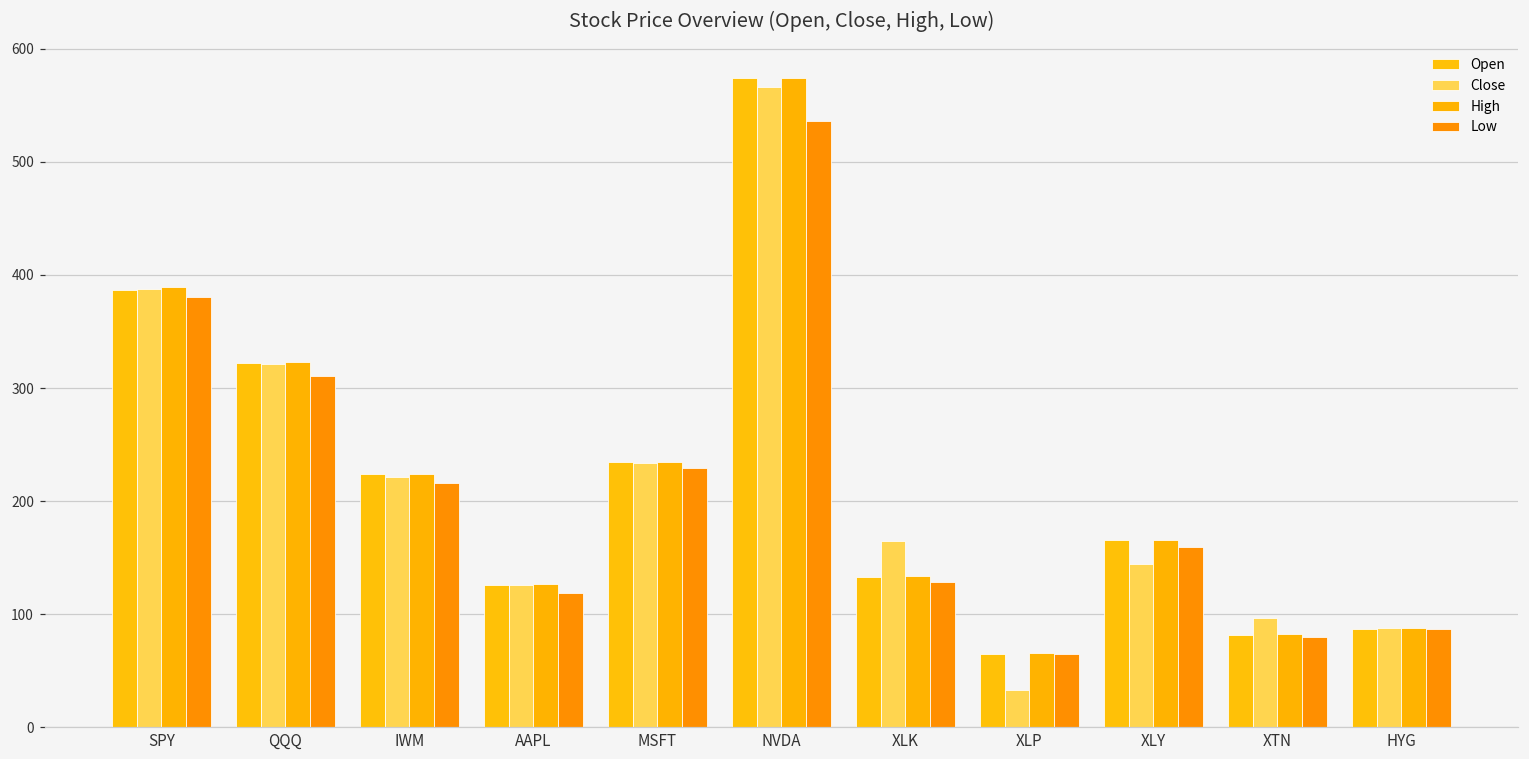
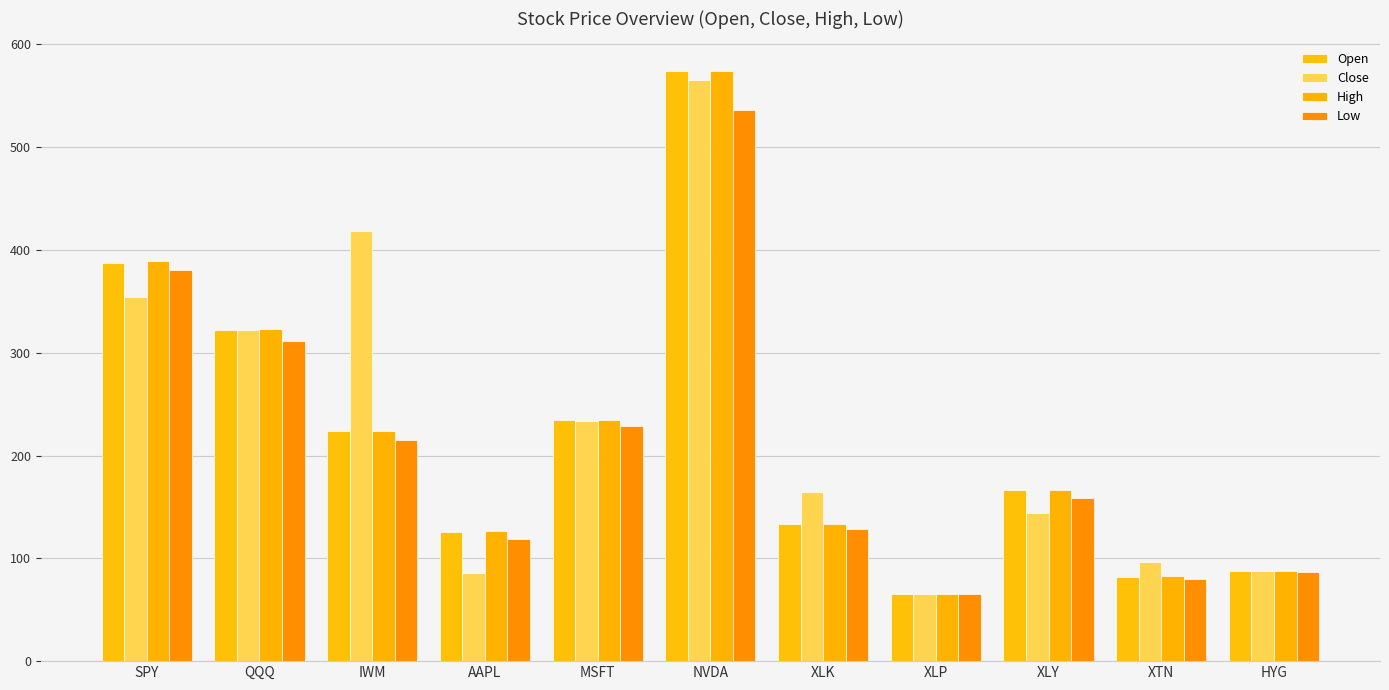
  {
    "Close": {
-     "SPY": 388,
+     "SPY": 354,
      "QQQ": 322,
-     "IWM": 222,
-     "AAPL": 126,
+     "IWM": 419,
+     "AAPL": 86,
      "MSFT": 233,
      "NVDA": 566,
      "XLK": 165,
-     "XLP": 33,
+     "XLP": 65,
      "XLY": 144,
      "XTN": 96,
      "HYG": 87
    }
  }
